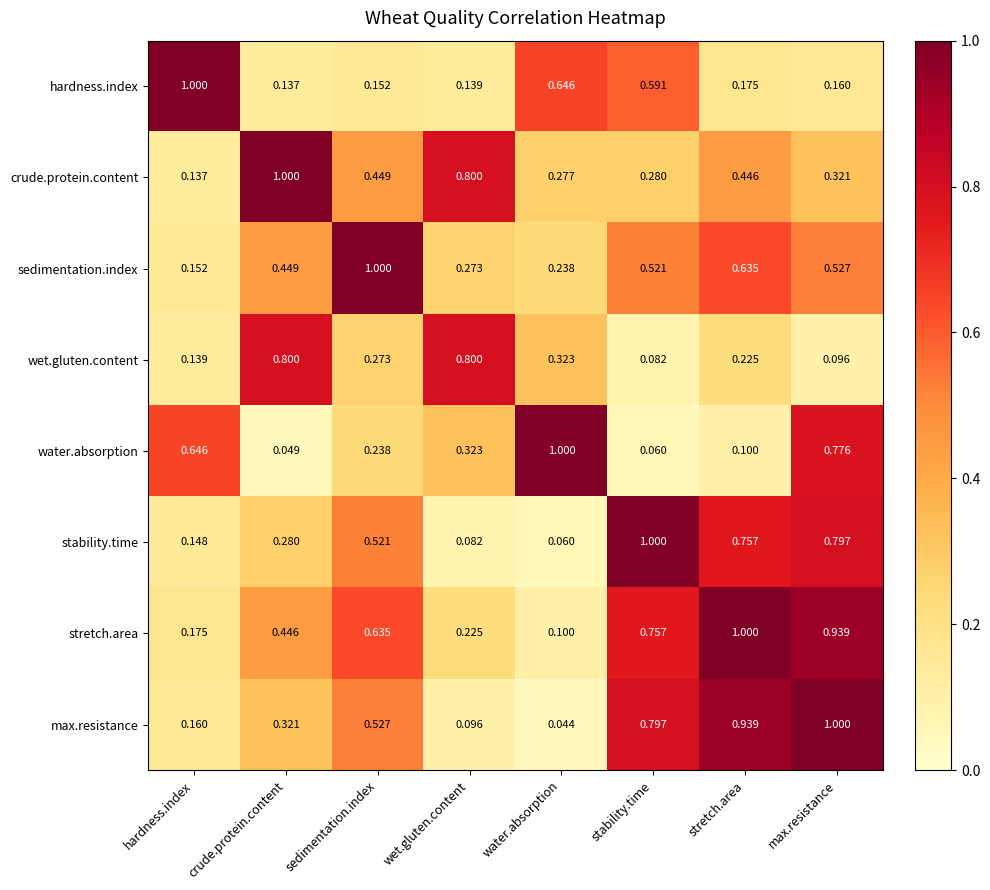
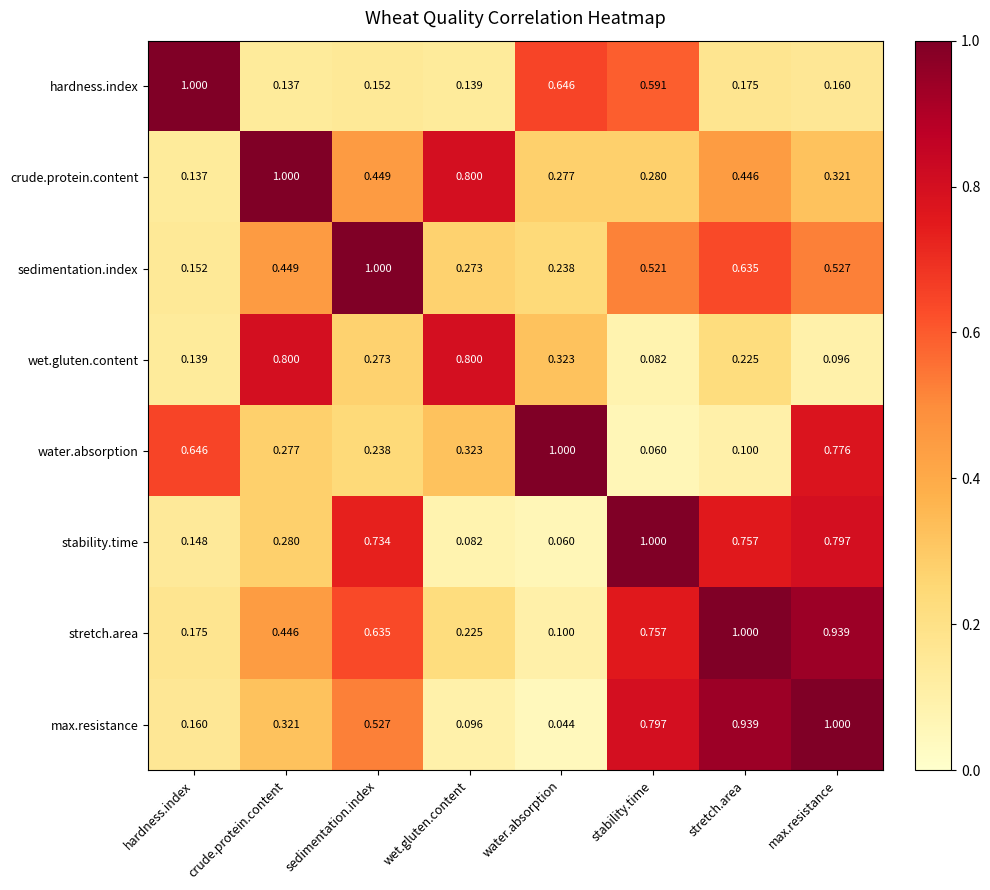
  {
    "hardness.index": {
      "hardness.index": 1.000,
      "crude.protein.content": 0.137,
      "sedimentation.index": 0.152,
      "wet.gluten.content": 0.139,
      "water.absorption": 0.646,
      "stability.time": 0.591,
      "stretch.area": 0.175,
      "max.resistance": 0.160
    },
    "crude.protein.content": {
      "hardness.index": 0.137,
      "crude.protein.content": 1.000,
      "sedimentation.index": 0.449,
      "wet.gluten.content": 0.800,
      "water.absorption": 0.277,
      "stability.time": 0.280,
      "stretch.area": 0.446,
      "max.resistance": 0.321
    },
    "sedimentation.index": {
      "hardness.index": 0.152,
      "crude.protein.content": 0.449,
      "sedimentation.index": 1.000,
      "wet.gluten.content": 0.273,
      "water.absorption": 0.238,
      "stability.time": 0.521,
      "stretch.area": 0.635,
      "max.resistance": 0.527
    },
    "wet.gluten.content": {
      "hardness.index": 0.139,
      "crude.protein.content": 0.800,
      "sedimentation.index": 0.273,
      "wet.gluten.content": 0.800,
      "water.absorption": 0.323,
      "stability.time": 0.082,
      "stretch.area": 0.225,
      "max.resistance": 0.096
    },
    "water.absorption": {
      "hardness.index": 0.646,
-     "crude.protein.content": 0.049,
+     "crude.protein.content": 0.277,
      "sedimentation.index": 0.238,
      "wet.gluten.content": 0.323,
      "water.absorption": 1.000,
      "stability.time": 0.060,
      "stretch.area": 0.100,
      "max.resistance": 0.776
    },
    "stability.time": {
      "hardness.index": 0.148,
      "crude.protein.content": 0.280,
-     "sedimentation.index": 0.521,
+     "sedimentation.index": 0.734,
      "wet.gluten.content": 0.082,
      "water.absorption": 0.060,
      "stability.time": 1.000,
      "stretch.area": 0.757,
      "max.resistance": 0.797
    },
    "stretch.area": {
      "hardness.index": 0.175,
      "crude.protein.content": 0.446,
      "sedimentation.index": 0.635,
      "wet.gluten.content": 0.225,
      "water.absorption": 0.100,
      "stability.time": 0.757,
      "stretch.area": 1.000,
      "max.resistance": 0.939
    },
    "max.resistance": {
      "hardness.index": 0.160,
      "crude.protein.content": 0.321,
      "sedimentation.index": 0.527,
      "wet.gluten.content": 0.096,
      "water.absorption": 0.044,
      "stability.time": 0.797,
      "stretch.area": 0.939,
      "max.resistance": 1.000
    }
  }
